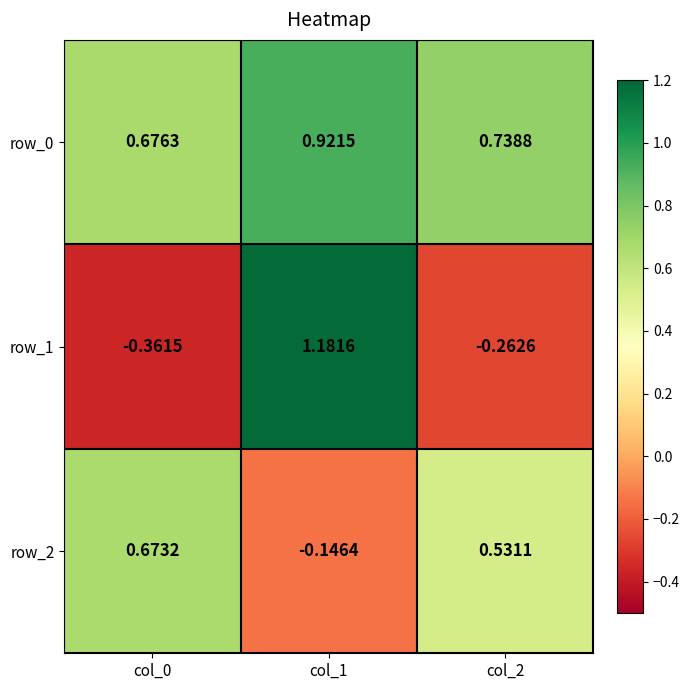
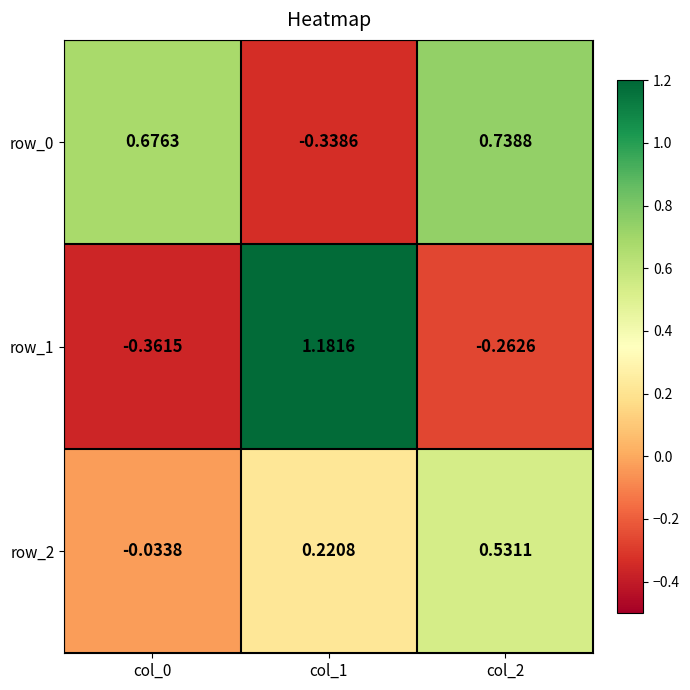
  {
    "row_0": {
      "col_0": 0.6763,
-     "col_1": 0.9215,
+     "col_1": -0.3386,
      "col_2": 0.7388
    },
    "row_1": {
      "col_0": -0.3615,
      "col_1": 1.1816,
      "col_2": -0.2626
    },
    "row_2": {
-     "col_0": 0.6732,
-     "col_1": -0.1464,
+     "col_0": -0.0338,
+     "col_1": 0.2208,
      "col_2": 0.5311
    }
  }
